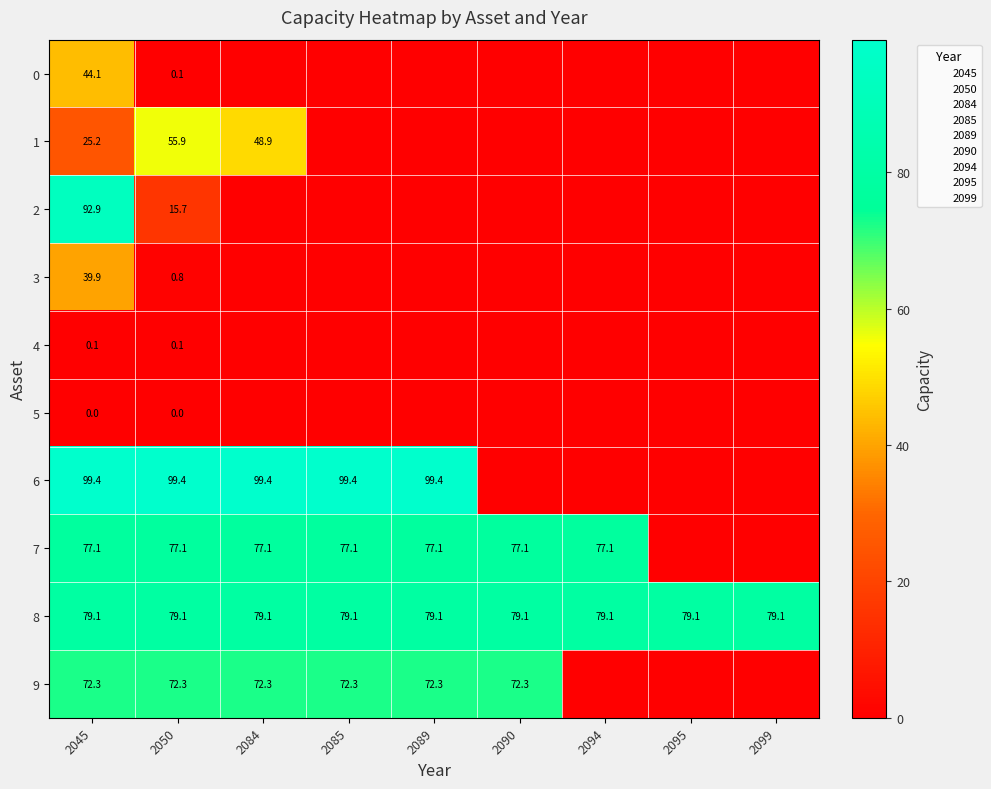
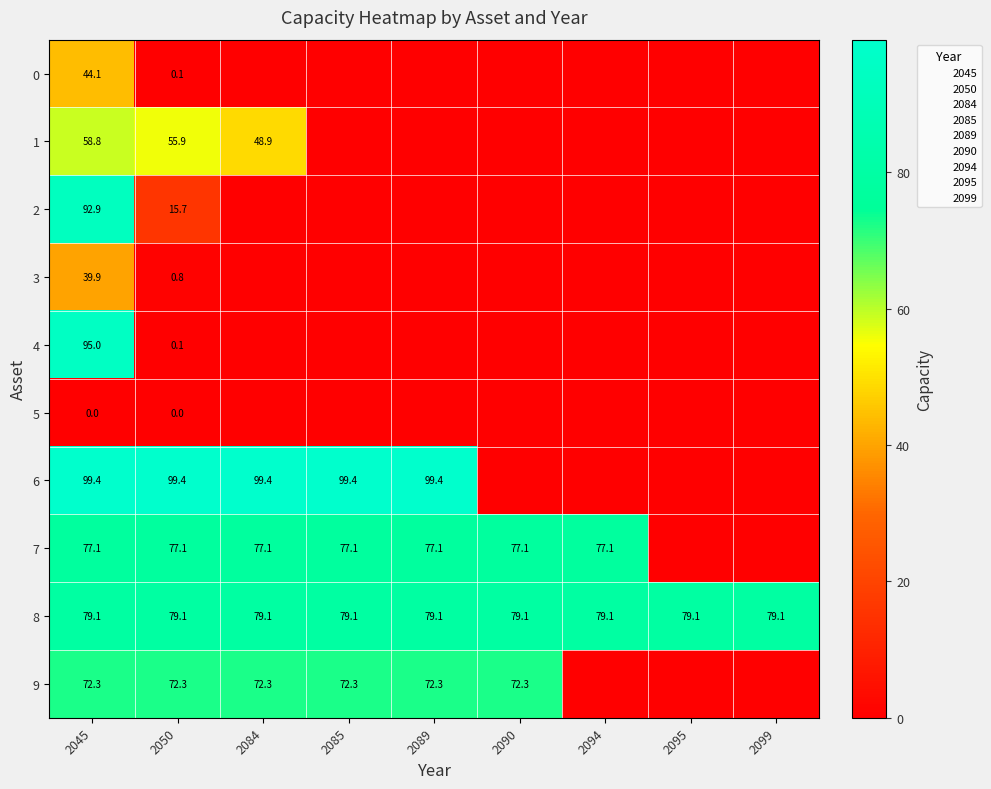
  {
    "0": {
      "2045": 44.1,
      "2050": 0.1
    },
    "1": {
-     "2045": 25.2,
+     "2045": 58.8,
      "2050": 55.9,
      "2084": 48.9
    },
    "2": {
      "2045": 92.9,
      "2050": 15.7
    },
    "3": {
      "2045": 39.9,
      "2050": 0.8
    },
    "4": {
-     "2045": 0.1,
+     "2045": 95.0,
      "2050": 0.1
    },
    "5": {
      "2045": 0.0,
      "2050": 0.0
    },
    "6": {
      "2045": 99.4,
      "2050": 99.4,
      "2084": 99.4,
      "2085": 99.4,
      "2089": 99.4
    },
    "7": {
      "2045": 77.1,
      "2050": 77.1,
      "2084": 77.1,
      "2085": 77.1,
      "2089": 77.1,
      "2090": 77.1,
      "2094": 77.1
    },
    "8": {
      "2045": 79.1,
      "2050": 79.1,
      "2084": 79.1,
      "2085": 79.1,
      "2089": 79.1,
      "2090": 79.1,
      "2094": 79.1,
      "2095": 79.1,
      "2099": 79.1
    },
    "9": {
      "2045": 72.3,
      "2050": 72.3,
      "2084": 72.3,
      "2085": 72.3,
      "2089": 72.3,
      "2090": 72.3
    }
  }
